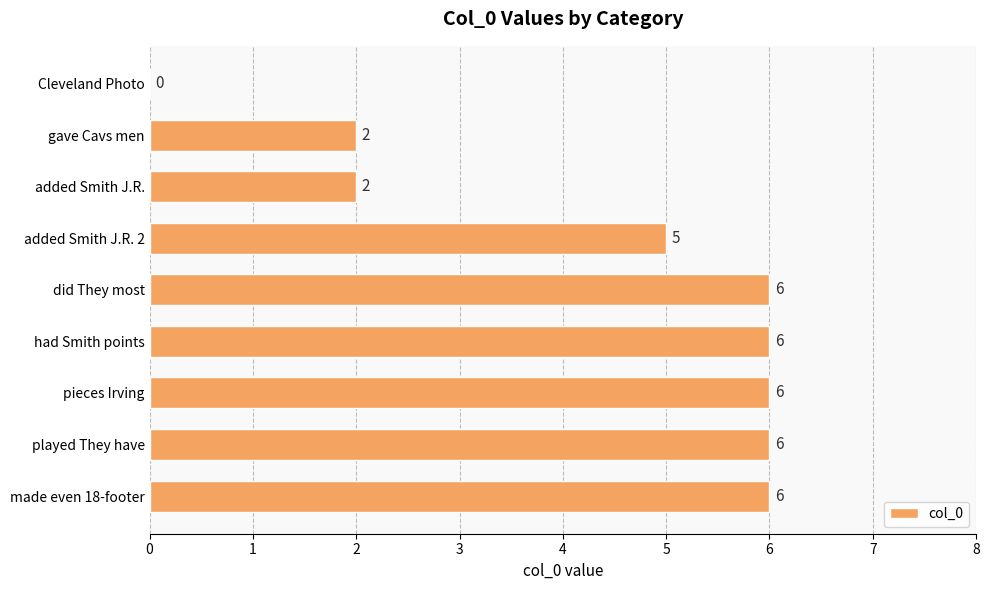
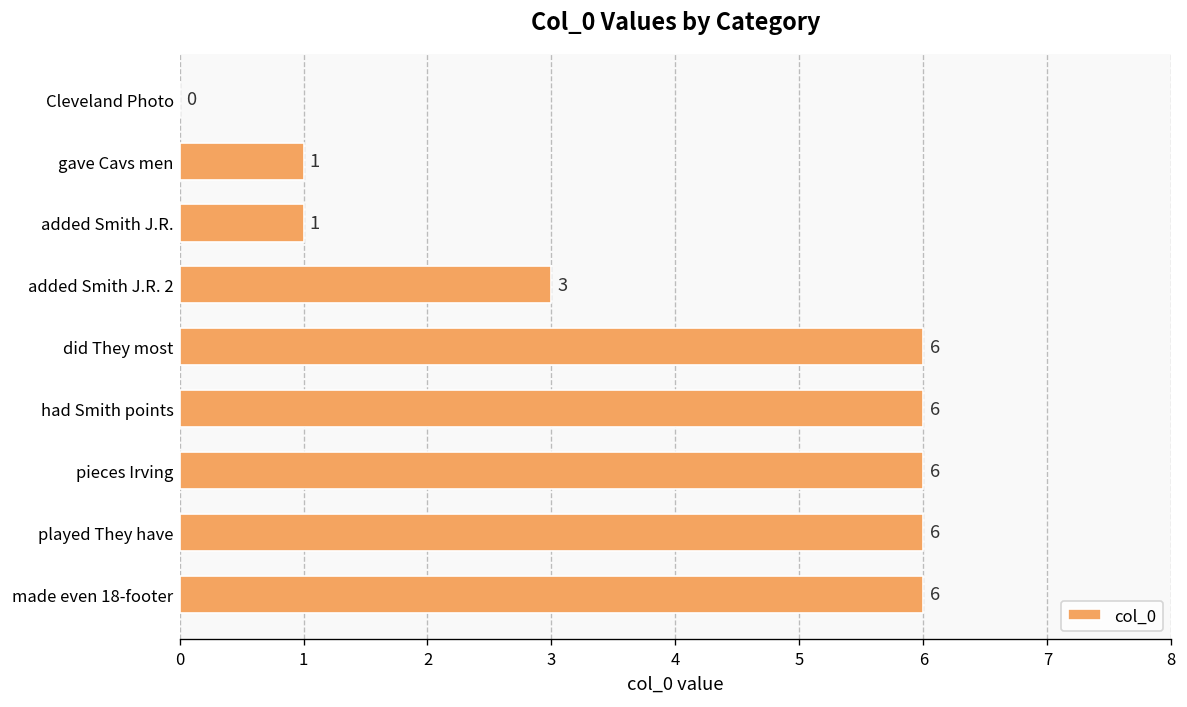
  {
    "Cleveland Photo": 0,
-   "gave Cavs men": 2,
-   "added Smith J.R.": 2,
-   "added Smith J.R. 2": 5,
+   "gave Cavs men": 1,
+   "added Smith J.R.": 1,
+   "added Smith J.R. 2": 3,
    "did They most": 6,
    "had Smith points": 6,
    "pieces Irving": 6,
    "played They have": 6,
    "made even 18-footer": 6
  }
